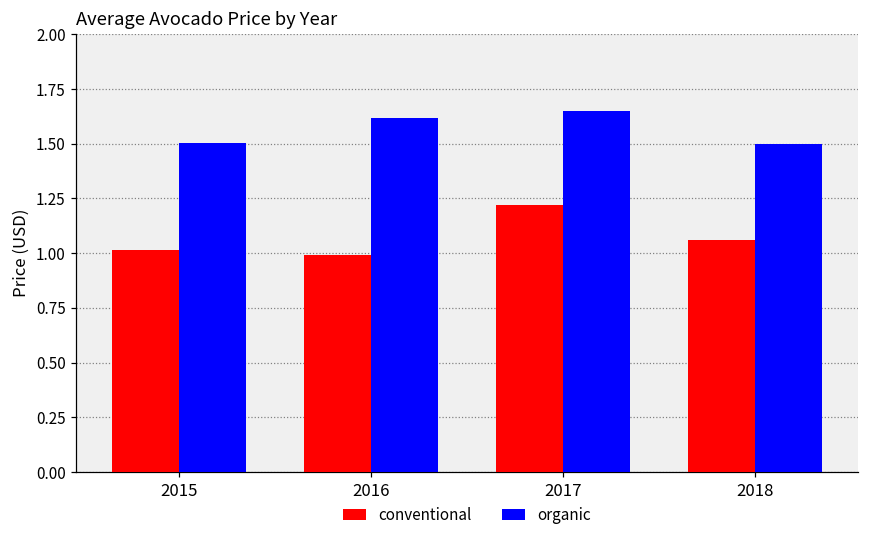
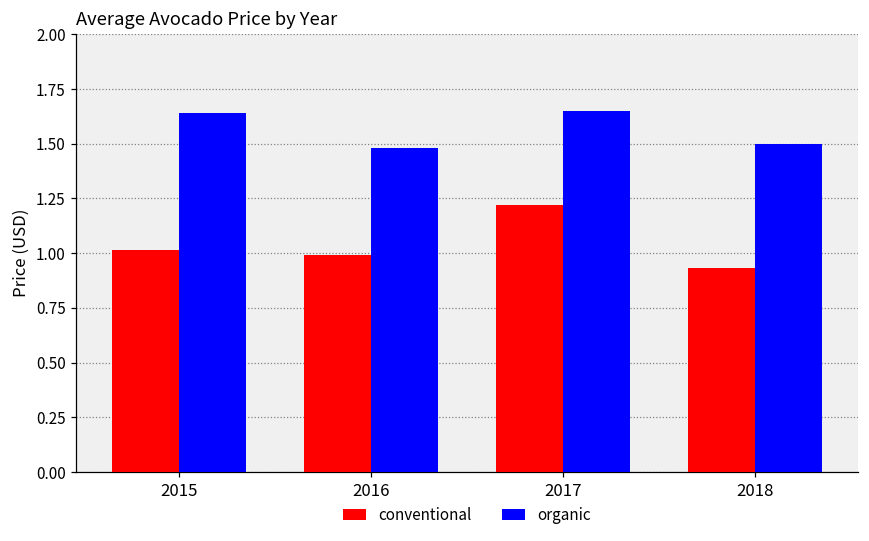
  {
    "conventional": {
      "2015": 1.01,
      "2016": 0.99,
      "2017": 1.22,
-     "2018": 1.06
+     "2018": 0.93
    },
    "organic": {
-     "2015": 1.50,
-     "2016": 1.62,
+     "2015": 1.64,
+     "2016": 1.48,
      "2017": 1.65,
      "2018": 1.50
    }
  }
